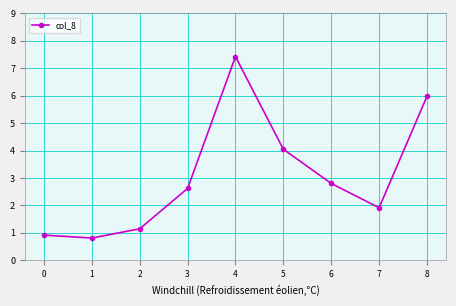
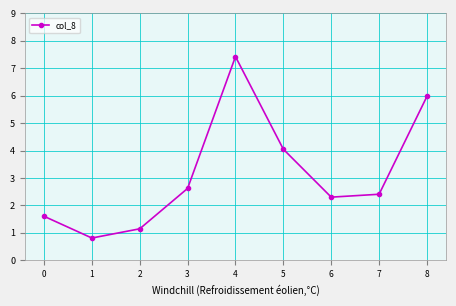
  {
-   "0": 0.9,
+   "0": 1.6,
    "1": 0.8,
    "2": 1.1,
    "3": 2.6,
    "4": 7.4,
    "5": 4.0,
-   "6": 2.8,
-   "7": 1.9,
+   "6": 2.3,
+   "7": 2.4,
    "8": 6.0
  }
